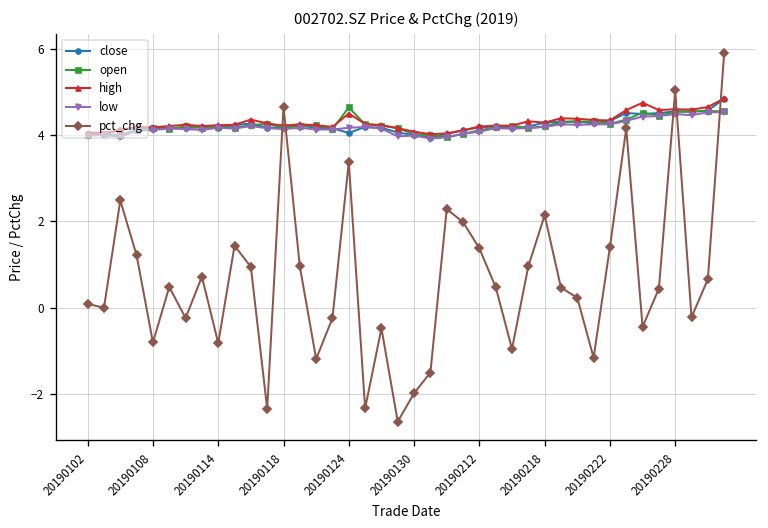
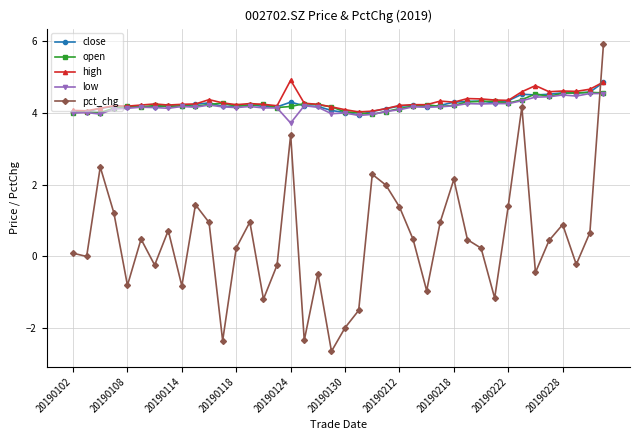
  {
    "close": {
-     "20190124": 4.1
+     "20190124": 4.3
    },
    "open": {
-     "20190124": 4.6
+     "20190124": 4.2
    },
    "high": {
-     "20190124": 4.5
+     "20190124": 4.9
    },
    "low": {
-     "20190124": 4.2
+     "20190124": 3.7
    },
    "pct_chg": {
      "20190102": 0.1,
      "20190108": -0.8,
      "20190114": -0.8,
-     "20190118": 4.7,
+     "20190118": 0.2,
      "20190124": 3.4,
      "20190130": -2.0,
      "20190212": 1.4,
      "20190218": 2.1,
      "20190222": 1.4,
-     "20190228": 5.0
+     "20190228": 0.9
    }
  }
